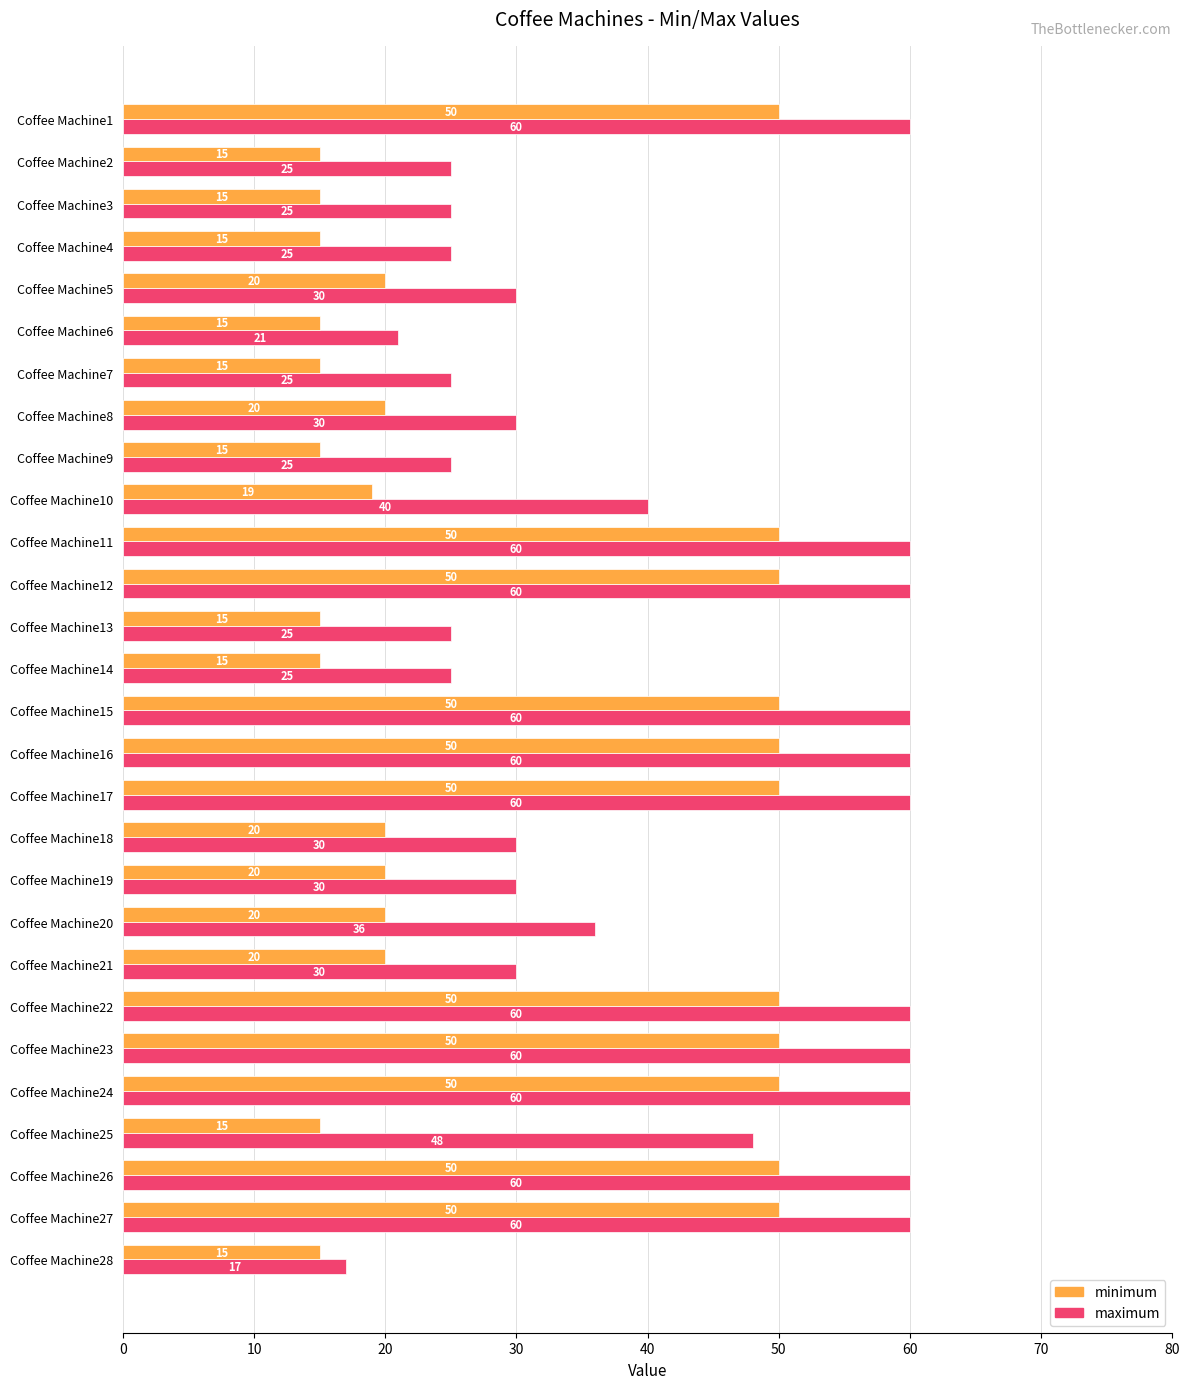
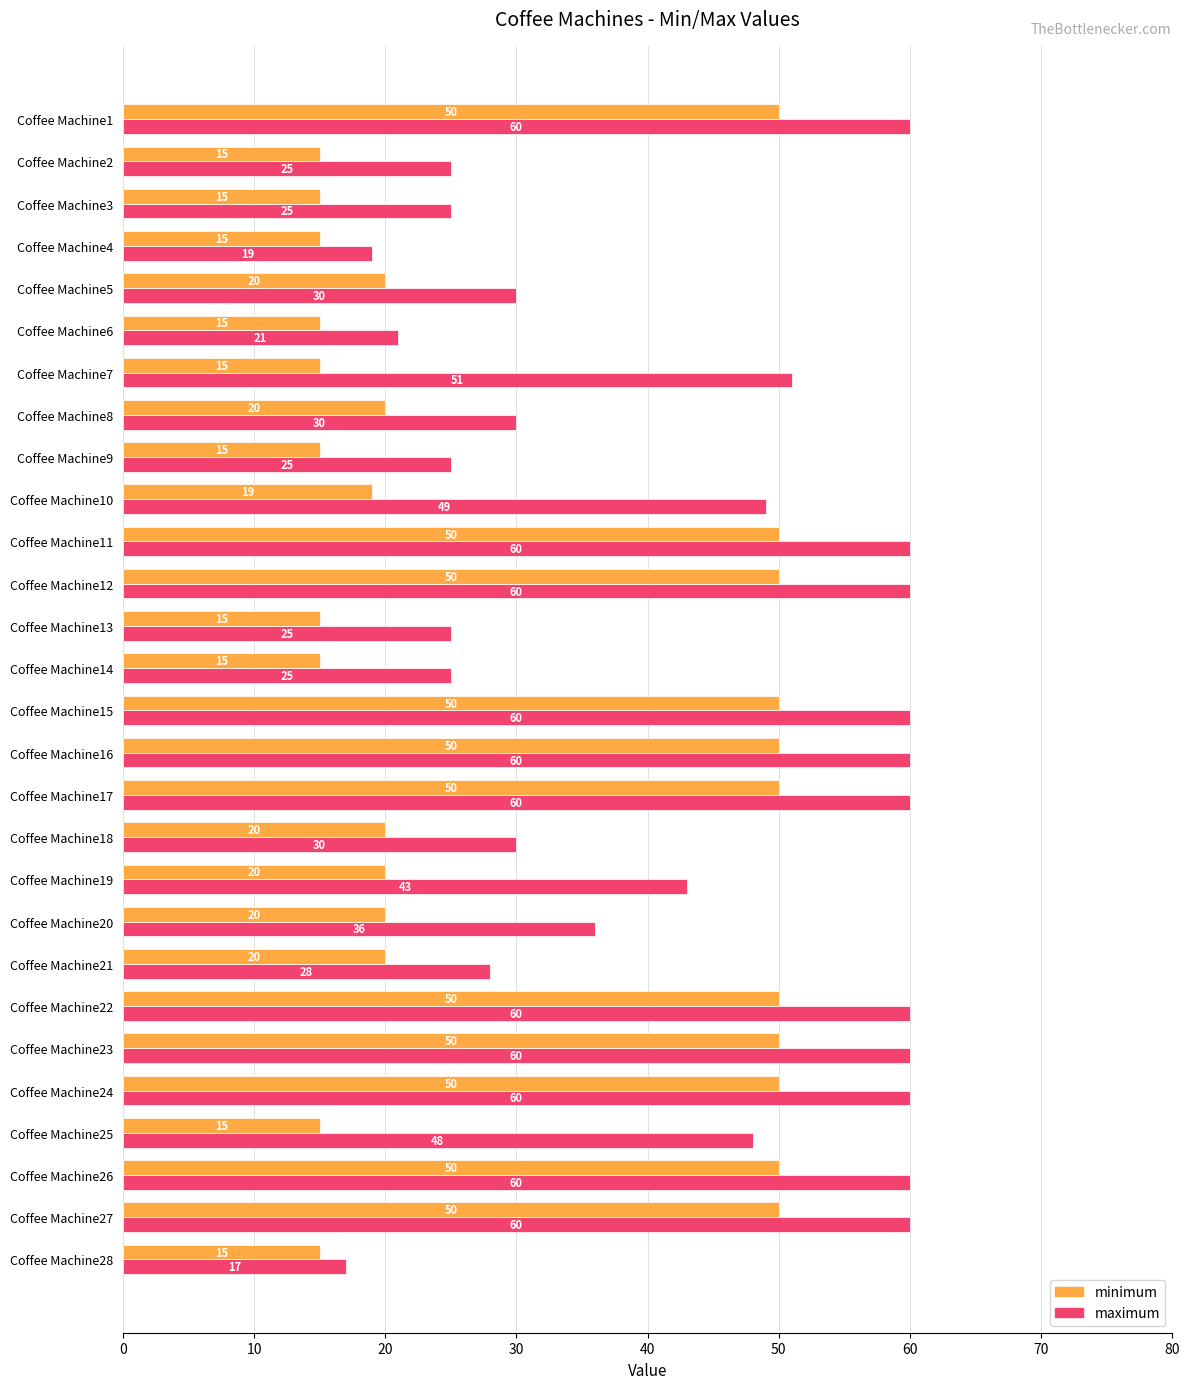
  {
    "maximum": {
      "Coffee Machine1": 60,
      "Coffee Machine2": 25,
      "Coffee Machine3": 25,
-     "Coffee Machine4": 25,
+     "Coffee Machine4": 19,
      "Coffee Machine5": 30,
      "Coffee Machine6": 21,
-     "Coffee Machine7": 25,
+     "Coffee Machine7": 51,
      "Coffee Machine8": 30,
      "Coffee Machine9": 25,
-     "Coffee Machine10": 40,
+     "Coffee Machine10": 49,
      "Coffee Machine11": 60,
      "Coffee Machine12": 60,
      "Coffee Machine13": 25,
      "Coffee Machine14": 25,
      "Coffee Machine15": 60,
      "Coffee Machine16": 60,
      "Coffee Machine17": 60,
      "Coffee Machine18": 30,
-     "Coffee Machine19": 30,
+     "Coffee Machine19": 43,
      "Coffee Machine20": 36,
-     "Coffee Machine21": 30,
+     "Coffee Machine21": 28,
      "Coffee Machine22": 60,
      "Coffee Machine23": 60,
      "Coffee Machine24": 60,
      "Coffee Machine25": 48,
      "Coffee Machine26": 60,
      "Coffee Machine27": 60,
      "Coffee Machine28": 17
    },
    "minimum": {
      "Coffee Machine1": 50,
      "Coffee Machine2": 15,
      "Coffee Machine3": 15,
      "Coffee Machine4": 15,
      "Coffee Machine5": 20,
      "Coffee Machine6": 15,
      "Coffee Machine7": 15,
      "Coffee Machine8": 20,
      "Coffee Machine9": 15,
      "Coffee Machine10": 19,
      "Coffee Machine11": 50,
      "Coffee Machine12": 50,
      "Coffee Machine13": 15,
      "Coffee Machine14": 15,
      "Coffee Machine15": 50,
      "Coffee Machine16": 50,
      "Coffee Machine17": 50,
      "Coffee Machine18": 20,
      "Coffee Machine19": 20,
      "Coffee Machine20": 20,
      "Coffee Machine21": 20,
      "Coffee Machine22": 50,
      "Coffee Machine23": 50,
      "Coffee Machine24": 50,
      "Coffee Machine25": 15,
      "Coffee Machine26": 50,
      "Coffee Machine27": 50,
      "Coffee Machine28": 15
    }
  }
